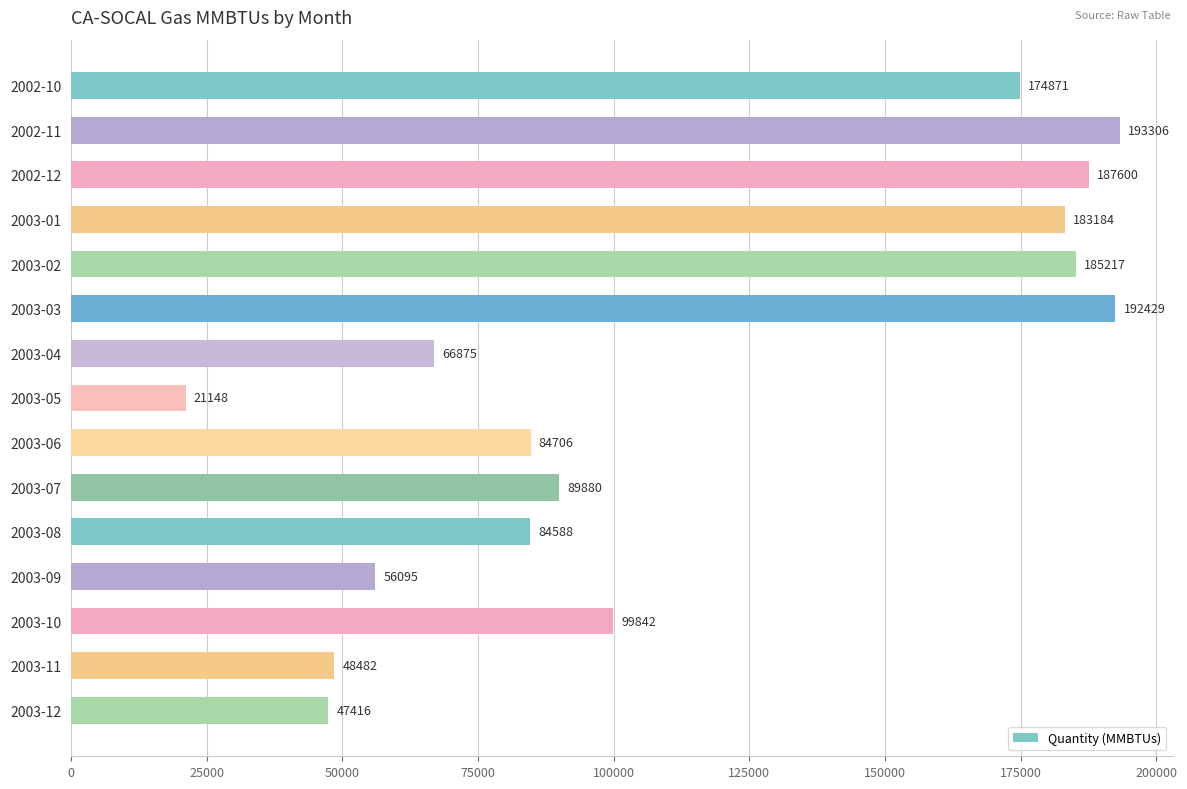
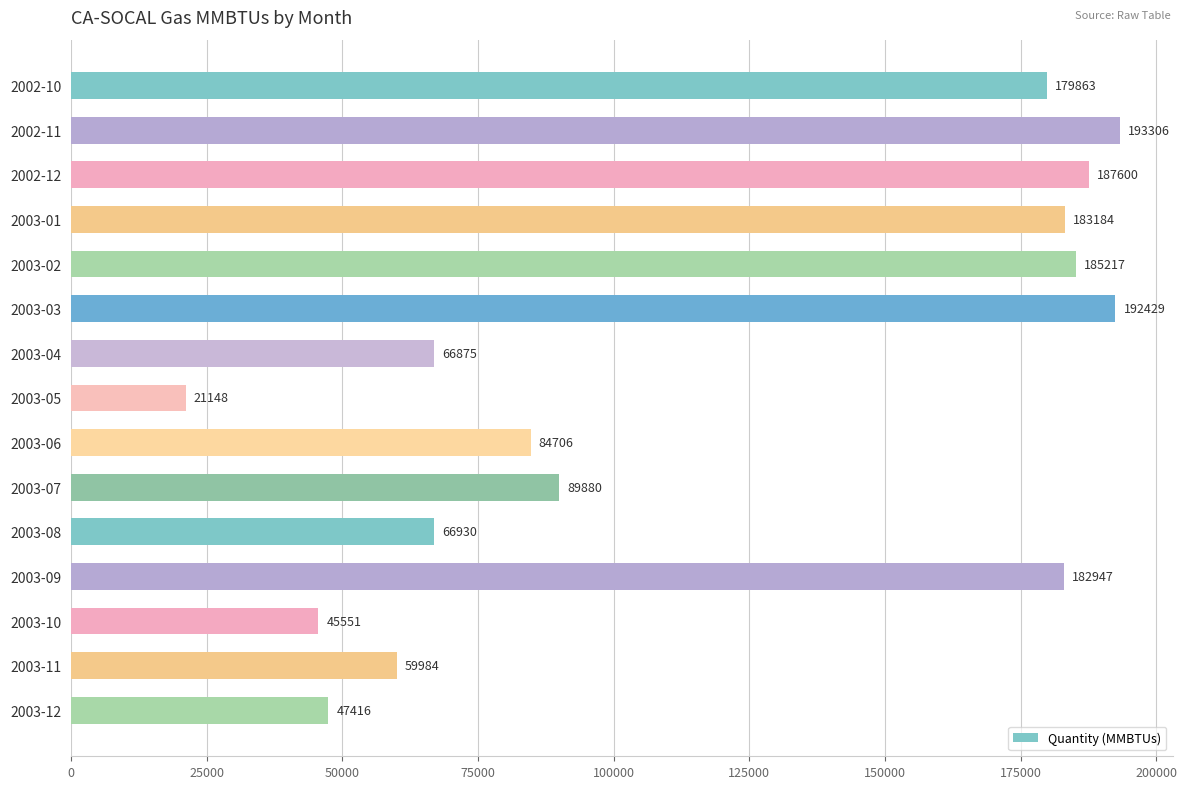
  {
-   "2002-10": 174871,
+   "2002-10": 179863,
    "2002-11": 193306,
    "2002-12": 187600,
    "2003-01": 183184,
    "2003-02": 185217,
    "2003-03": 192429,
    "2003-04": 66875,
    "2003-05": 21148,
    "2003-06": 84706,
    "2003-07": 89880,
-   "2003-08": 84588,
-   "2003-09": 56095,
-   "2003-10": 99842,
-   "2003-11": 48482,
+   "2003-08": 66930,
+   "2003-09": 182947,
+   "2003-10": 45551,
+   "2003-11": 59984,
    "2003-12": 47416
  }
